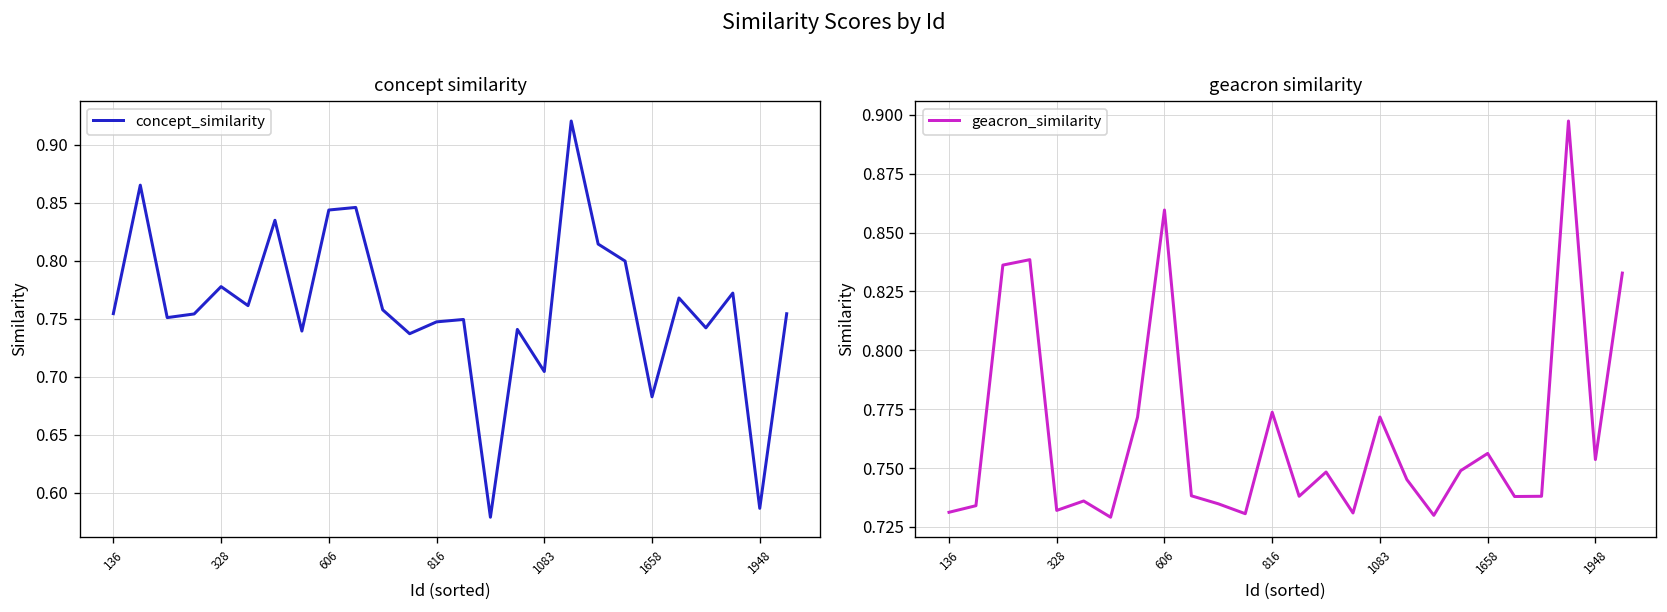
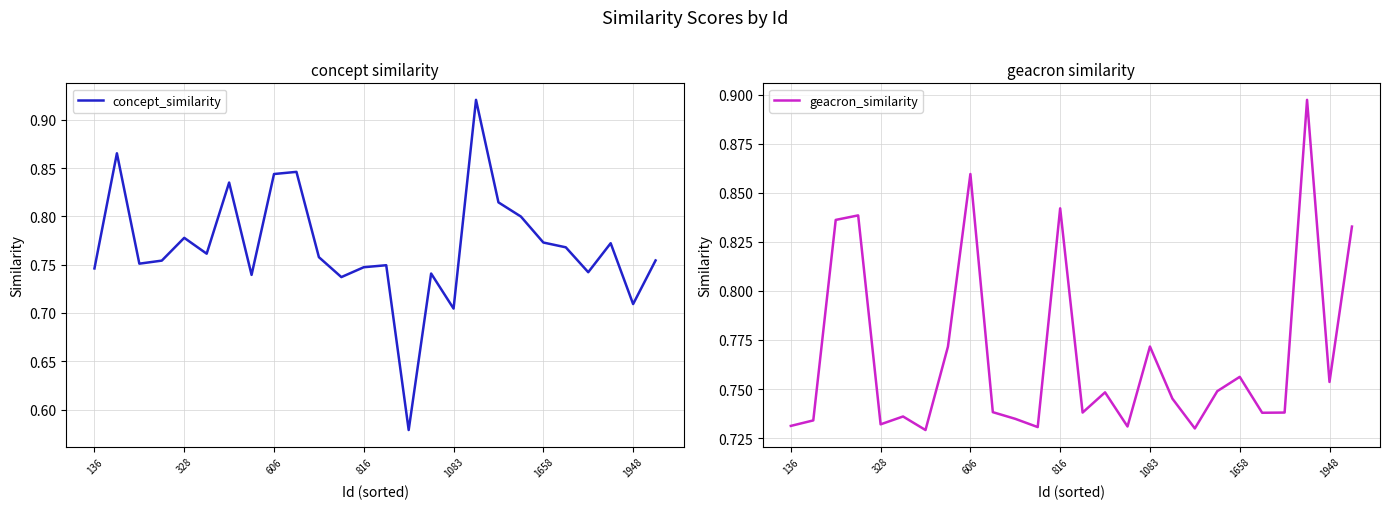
  {
    "concept similarity": {
-     "136": 0.754,
+     "136": 0.746,
      "328": 0.78,
      "606": 0.84,
      "816": 0.75,
      "1083": 0.70,
-     "1658": 0.68,
-     "1948": 0.59
+     "1658": 0.77,
+     "1948": 0.71
    },
    "geacron similarity": {
      "136": 0.731,
      "328": 0.732,
      "606": 0.860,
-     "816": 0.774,
+     "816": 0.842,
      "1083": 0.772,
      "1658": 0.756,
      "1948": 0.754
    }
  }
